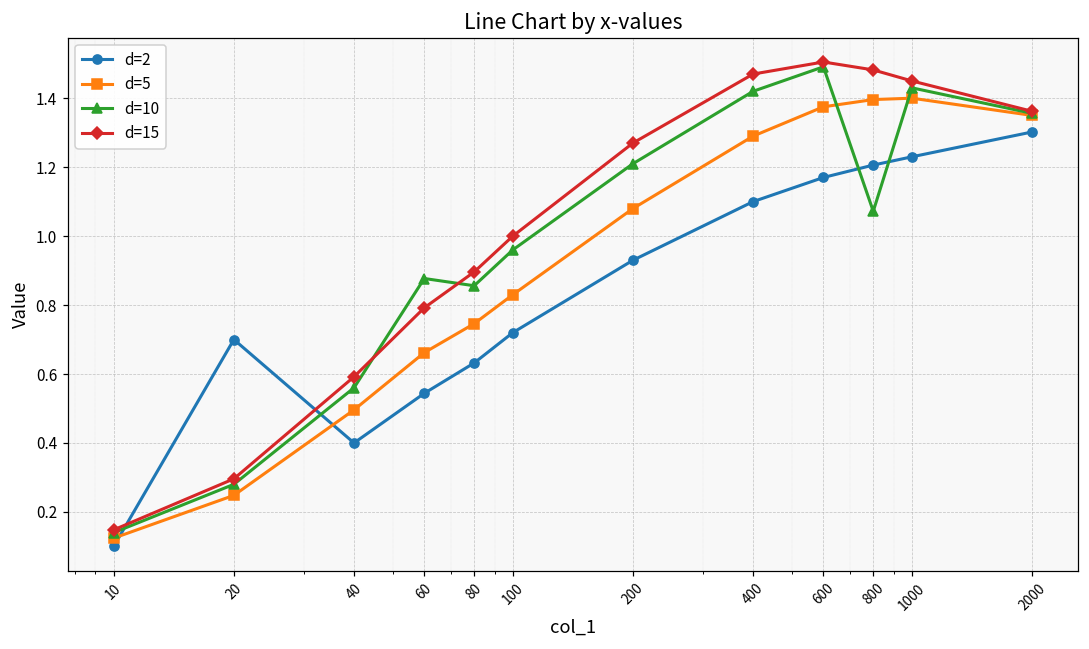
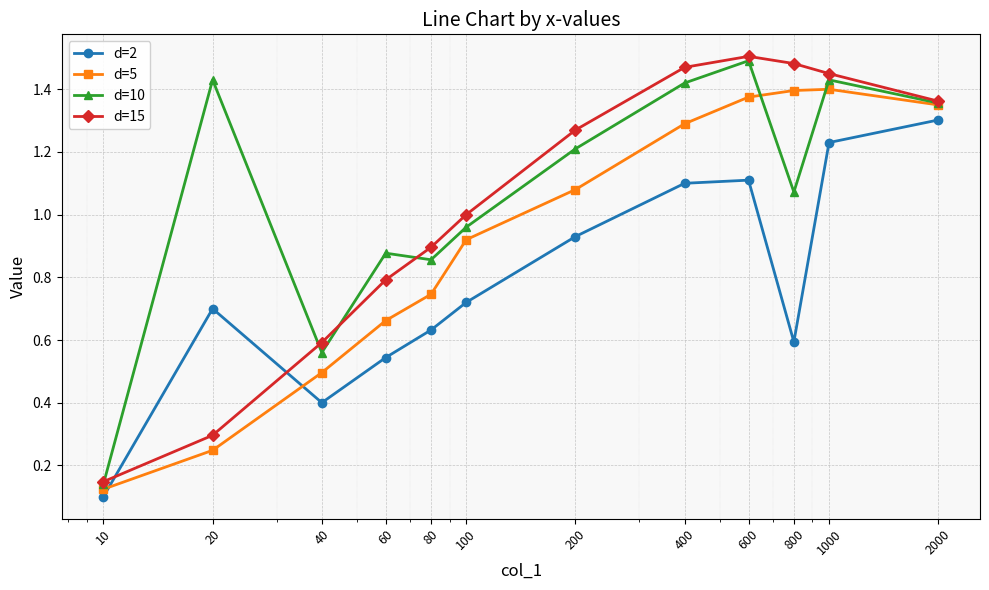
  {
    "d=2": {
      "10": 0.10,
      "20": 0.70,
      "40": 0.40,
      "60": 0.54,
      "80": 0.63,
      "100": 0.72,
      "200": 0.93,
      "400": 1.10,
-     "600": 1.17,
-     "800": 1.21,
+     "600": 1.11,
+     "800": 0.59,
      "1000": 1.23,
      "2000": 1.30
    },
    "d=5": {
      "10": 0.12,
      "20": 0.25,
      "40": 0.50,
      "60": 0.66,
      "80": 0.75,
-     "100": 0.83,
+     "100": 0.92,
      "200": 1.08,
      "400": 1.29,
      "600": 1.38,
      "800": 1.40,
      "1000": 1.40
    },
    "d=10": {
-     "20": 0.28,
+     "20": 1.43,
      "40": 0.56,
      "60": 0.88,
      "80": 0.86,
      "100": 0.96,
      "200": 1.21,
      "400": 1.42,
      "600": 1.49,
      "800": 1.07,
      "1000": 1.43
    },
    "d=15": {
      "20": 0.30,
      "40": 0.59,
      "60": 0.79,
      "80": 0.90,
      "100": 1.00,
      "200": 1.27,
      "400": 1.47,
      "600": 1.51,
      "800": 1.48,
      "1000": 1.45
    }
  }
